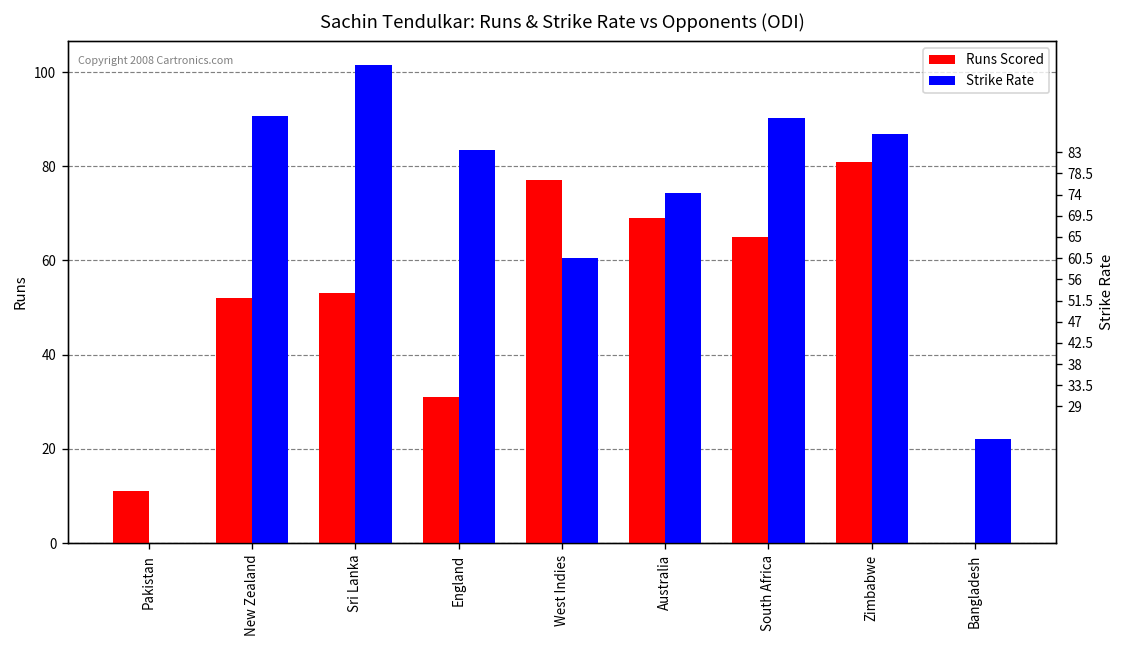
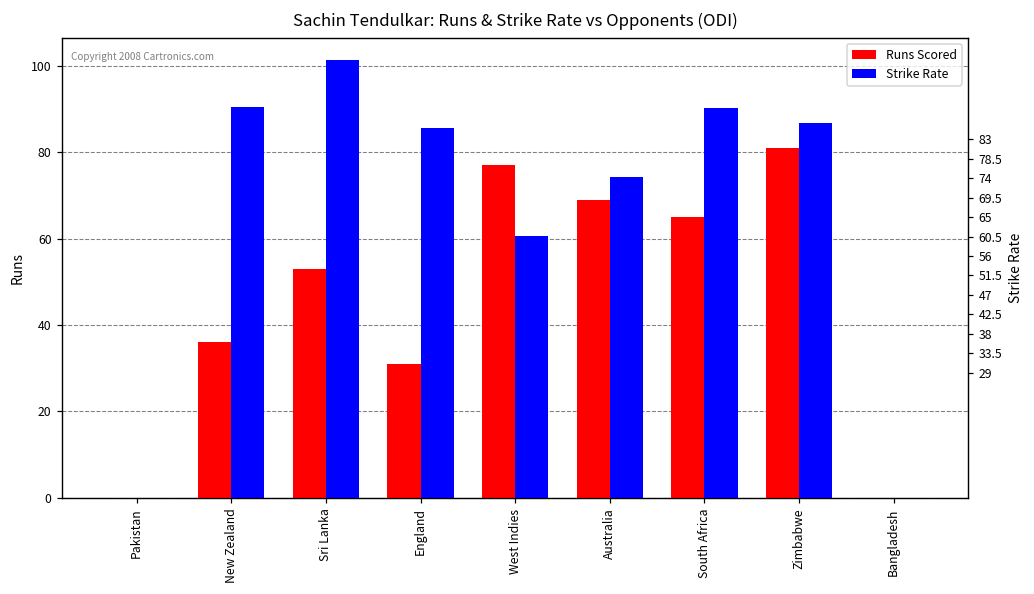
  {
    "Runs Scored": {
-     "Pakistan": 11,
-     "New Zealand": 52,
+     "Pakistan": 0,
+     "New Zealand": 36,
      "Sri Lanka": 53,
      "England": 31,
      "West Indies": 77,
      "Australia": 69,
      "South Africa": 65,
      "Zimbabwe": 81,
      "Bangladesh": 0
    },
    "Strike Rate": {
      "Pakistan": 0,
      "New Zealand": 91,
      "Sri Lanka": 101,
-     "England": 83,
+     "England": 86,
      "West Indies": 61,
      "Australia": 74,
      "South Africa": 90,
      "Zimbabwe": 87,
-     "Bangladesh": 22
+     "Bangladesh": 0
    }
  }
